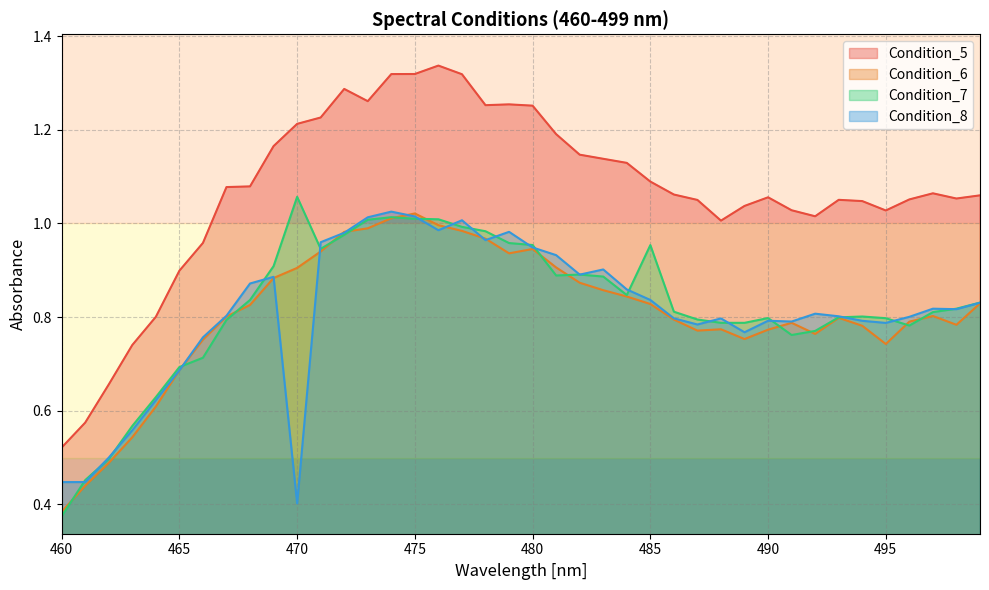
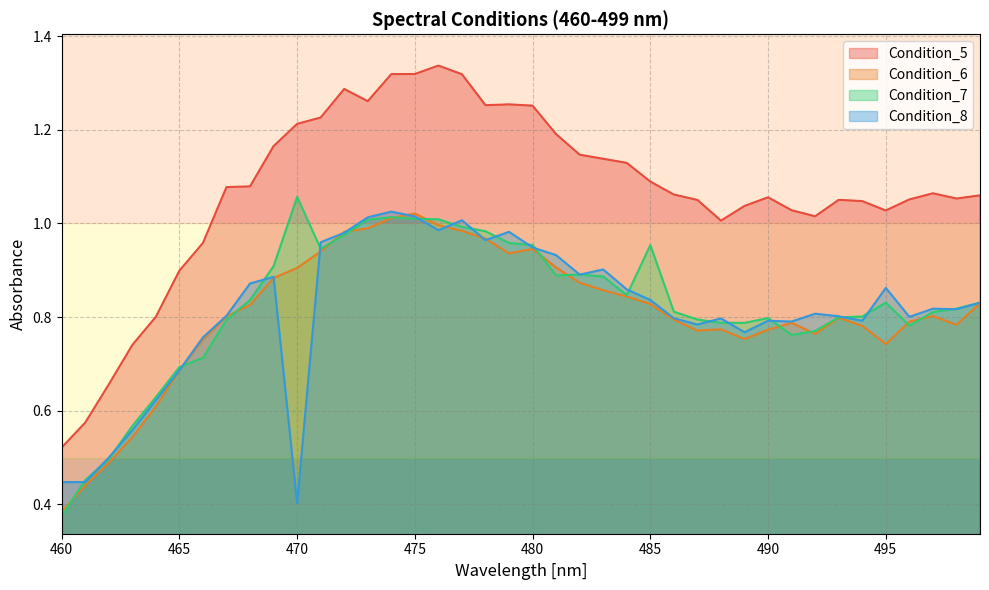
  {
    "Condition_7": {
      "460": 0.37,
      "465": 0.69,
      "470": 1.06,
      "485": 0.95,
      "490": 0.80,
-     "495": 0.80
+     "495": 0.83
    },
    "Condition_8": {
      "460": 0.45,
      "470": 0.40,
      "485": 0.84,
      "490": 0.79,
-     "495": 0.79
+     "495": 0.86
    }
  }
